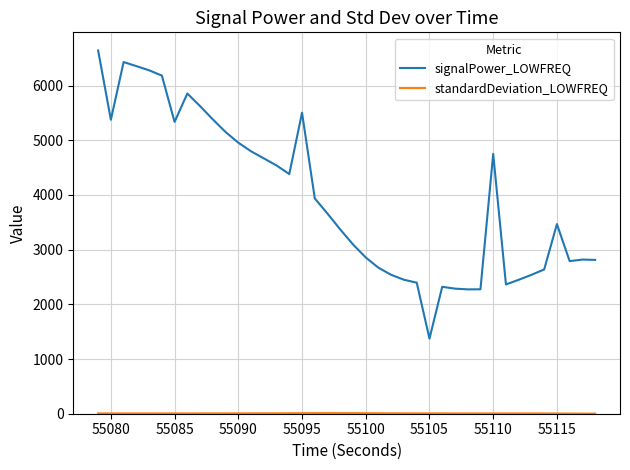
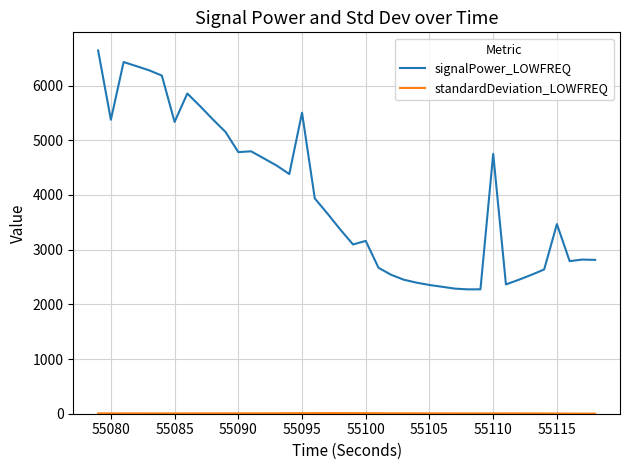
  {
    "signalPower_LOWFREQ": {
      "55080": 5400,
      "55085": 5300,
-     "55090": 5000,
+     "55090": 4800,
      "55095": 5500,
-     "55100": 2900,
-     "55105": 1400,
+     "55100": 3200,
+     "55105": 2400,
      "55110": 4800,
      "55115": 3500
    },
    "standardDeviation_LOWFREQ": {
      "55080": 0,
      "55085": 0,
      "55090": 0,
      "55095": 0,
      "55100": 0,
      "55105": 0,
      "55110": 0,
      "55115": 0
    }
  }
